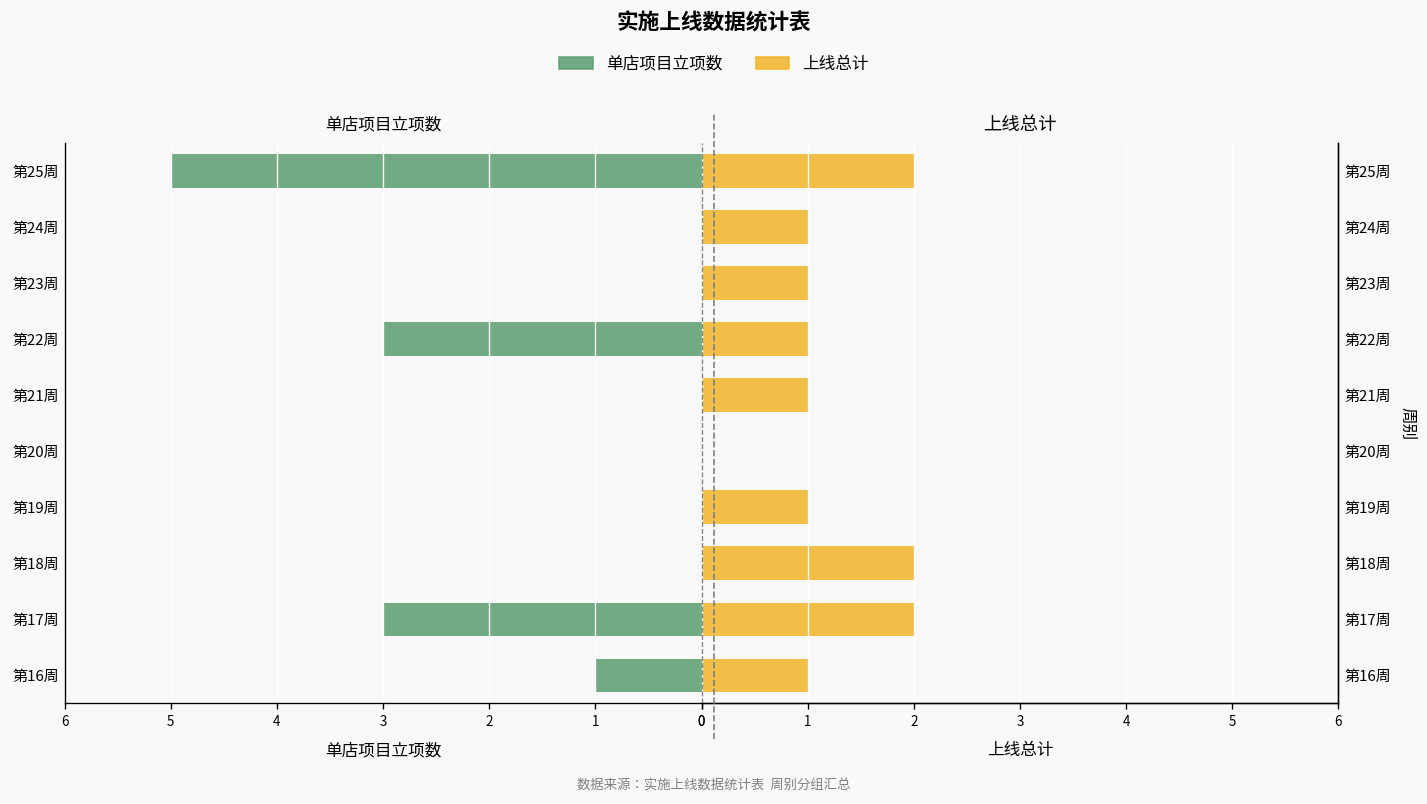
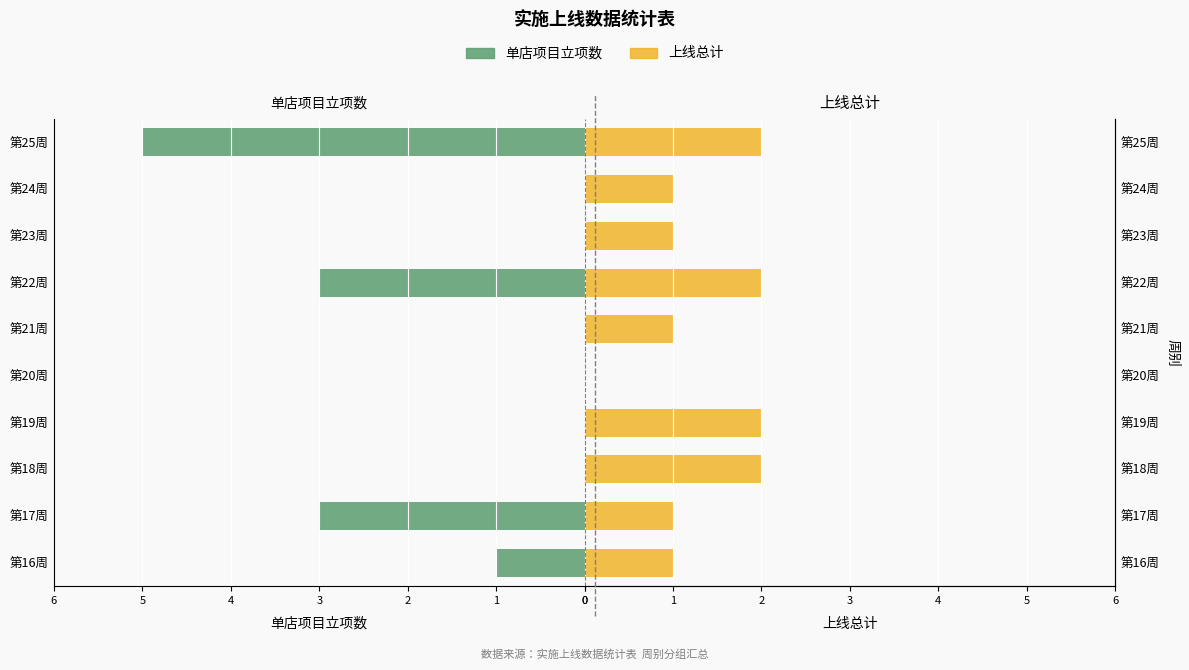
  {
    "上线总计": {
      "第25周": 2,
      "第24周": 1,
      "第23周": 1,
-     "第22周": 1,
+     "第22周": 2,
      "第21周": 1,
      "第20周": 0,
-     "第19周": 1,
+     "第19周": 2,
      "第18周": 2,
-     "第17周": 2,
+     "第17周": 1,
      "第16周": 1
    }
  }
